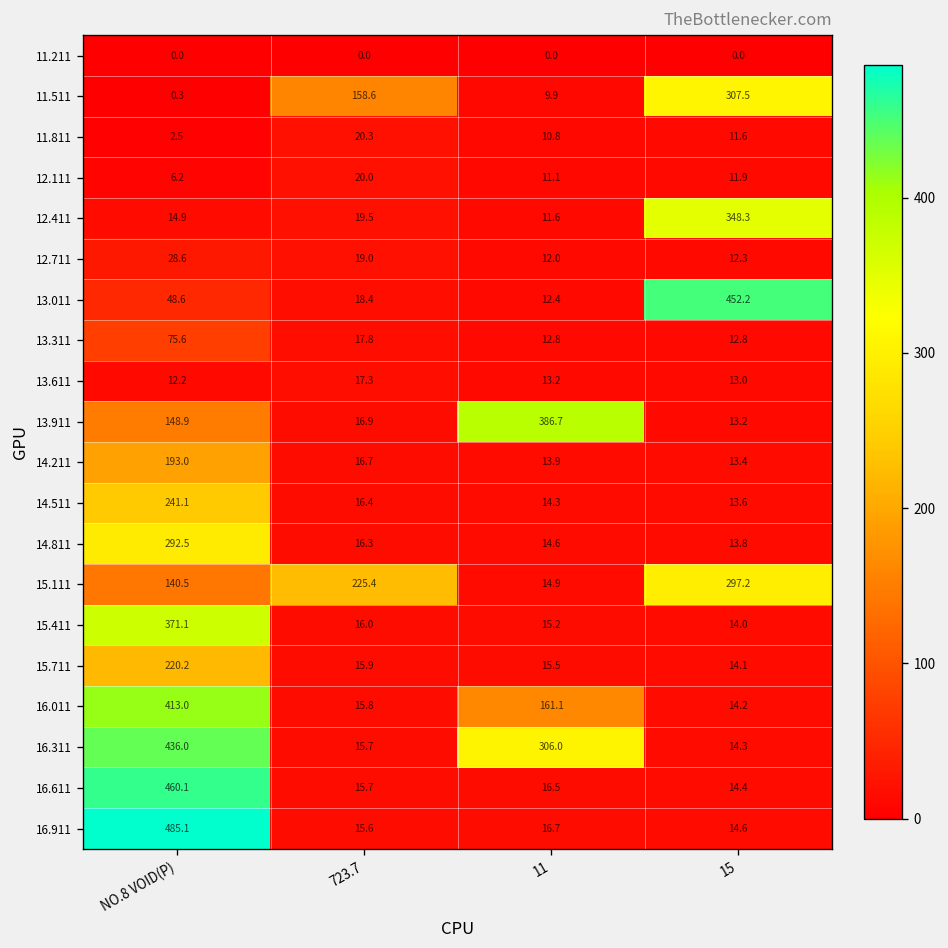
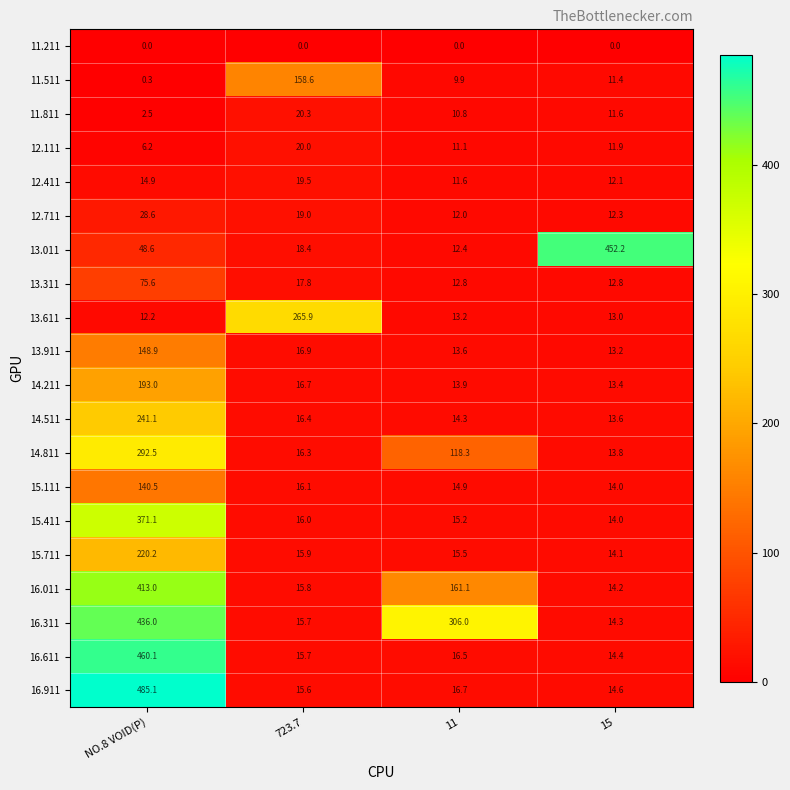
  {
    "11.211": {
      "NO.8 VOID(P)": 0.0,
      "723.7": 0.0,
      "11": 0.0,
      "15": 0.0
    },
    "11.511": {
      "NO.8 VOID(P)": 0.3,
      "723.7": 158.6,
      "11": 9.9,
-     "15": 307.5
+     "15": 11.4
    },
    "11.811": {
      "NO.8 VOID(P)": 2.5,
      "723.7": 20.3,
      "11": 10.8,
      "15": 11.6
    },
    "12.111": {
      "NO.8 VOID(P)": 6.2,
      "723.7": 20.0,
      "11": 11.1,
      "15": 11.9
    },
    "12.411": {
      "NO.8 VOID(P)": 14.9,
      "723.7": 19.5,
      "11": 11.6,
-     "15": 348.3
+     "15": 12.1
    },
    "12.711": {
      "NO.8 VOID(P)": 28.6,
      "723.7": 19.0,
      "11": 12.0,
      "15": 12.3
    },
    "13.011": {
      "NO.8 VOID(P)": 48.6,
      "723.7": 18.4,
      "11": 12.4,
      "15": 452.2
    },
    "13.311": {
      "NO.8 VOID(P)": 75.6,
      "723.7": 17.8,
      "11": 12.8,
      "15": 12.8
    },
    "13.611": {
      "NO.8 VOID(P)": 12.2,
-     "723.7": 17.3,
+     "723.7": 265.9,
      "11": 13.2,
      "15": 13.0
    },
    "13.911": {
      "NO.8 VOID(P)": 148.9,
      "723.7": 16.9,
-     "11": 386.7,
+     "11": 13.6,
      "15": 13.2
    },
    "14.211": {
      "NO.8 VOID(P)": 193.0,
      "723.7": 16.7,
      "11": 13.9,
      "15": 13.4
    },
    "14.511": {
      "NO.8 VOID(P)": 241.1,
      "723.7": 16.4,
      "11": 14.3,
      "15": 13.6
    },
    "14.811": {
      "NO.8 VOID(P)": 292.5,
      "723.7": 16.3,
-     "11": 14.6,
+     "11": 118.3,
      "15": 13.8
    },
    "15.111": {
      "NO.8 VOID(P)": 140.5,
-     "723.7": 225.4,
+     "723.7": 16.1,
      "11": 14.9,
-     "15": 297.2
+     "15": 14.0
    },
    "15.411": {
      "NO.8 VOID(P)": 371.1,
      "723.7": 16.0,
      "11": 15.2,
      "15": 14.0
    },
    "15.711": {
      "NO.8 VOID(P)": 220.2,
      "723.7": 15.9,
      "11": 15.5,
      "15": 14.1
    },
    "16.011": {
      "NO.8 VOID(P)": 413.0,
      "723.7": 15.8,
      "11": 161.1,
      "15": 14.2
    },
    "16.311": {
      "NO.8 VOID(P)": 436.0,
      "723.7": 15.7,
      "11": 306.0,
      "15": 14.3
    },
    "16.611": {
      "NO.8 VOID(P)": 460.1,
      "723.7": 15.7,
      "11": 16.5,
      "15": 14.4
    },
    "16.911": {
      "NO.8 VOID(P)": 485.1,
      "723.7": 15.6,
      "11": 16.7,
      "15": 14.6
    }
  }
